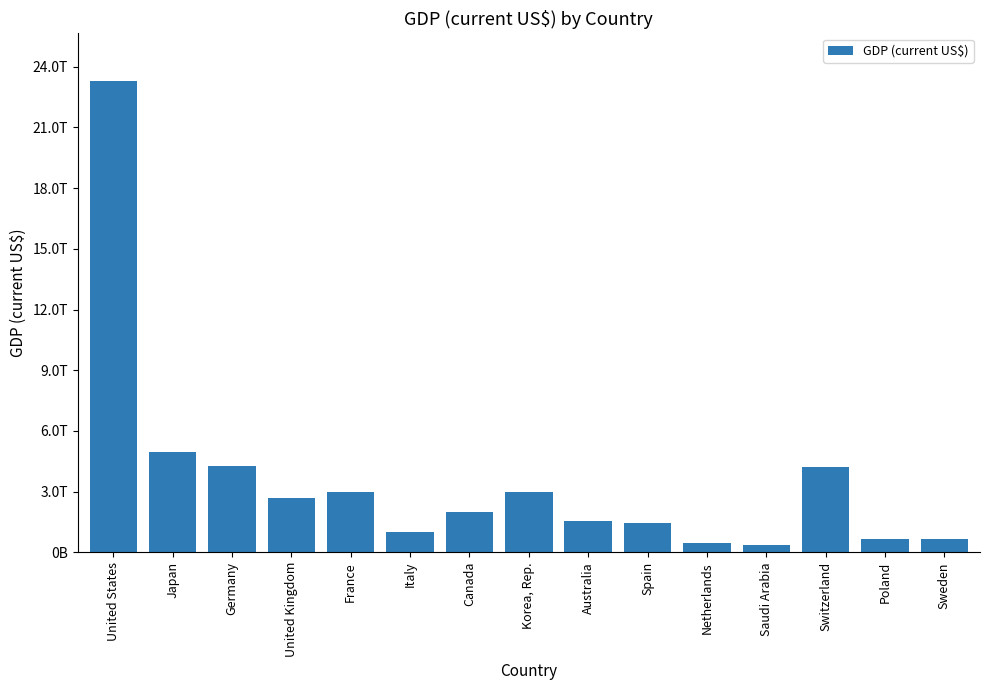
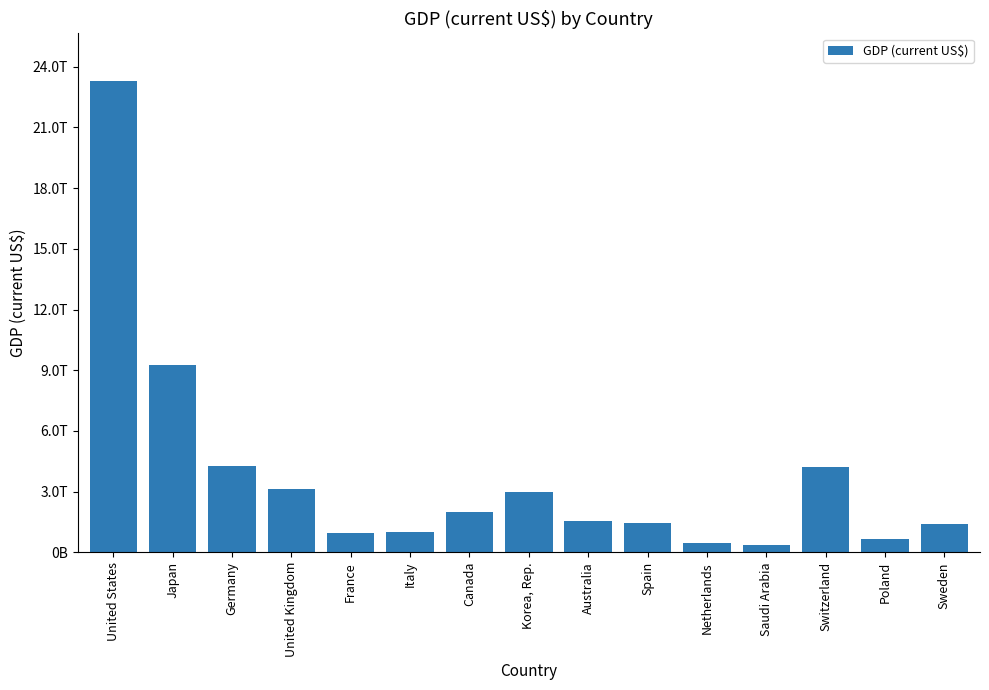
  {
    "United States": "23.3T",
-   "Japan": "4.9T",
+   "Japan": "9.2T",
    "Germany": "4.3T",
-   "United Kingdom": "2.7T",
-   "France": "3.0T",
+   "United Kingdom": "3.1T",
+   "France": "1.0T",
    "Italy": "1.0T",
    "Canada": "2.0T",
    "Korea, Rep.": "3.0T",
    "Australia": "1.6T",
    "Spain": "1.4T",
    "Netherlands": "0.5T",
    "Saudi Arabia": "0.4T",
    "Switzerland": "4.2T",
    "Poland": "0.7T",
-   "Sweden": "0.6T"
+   "Sweden": "1.4T"
  }
